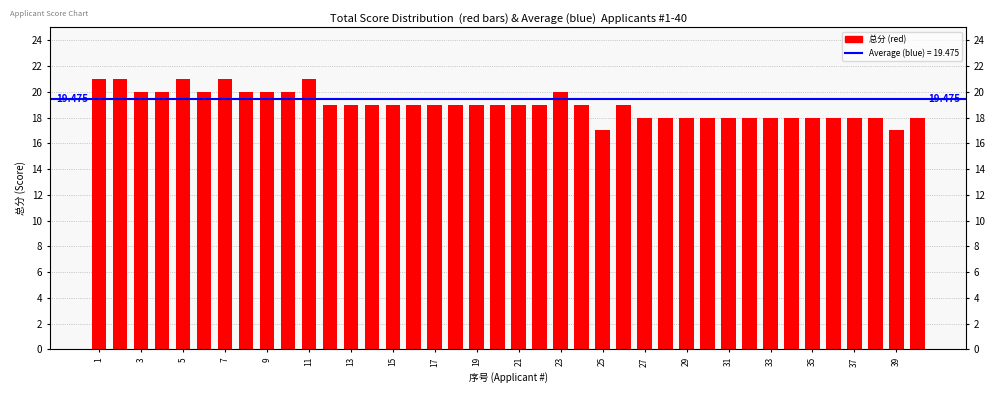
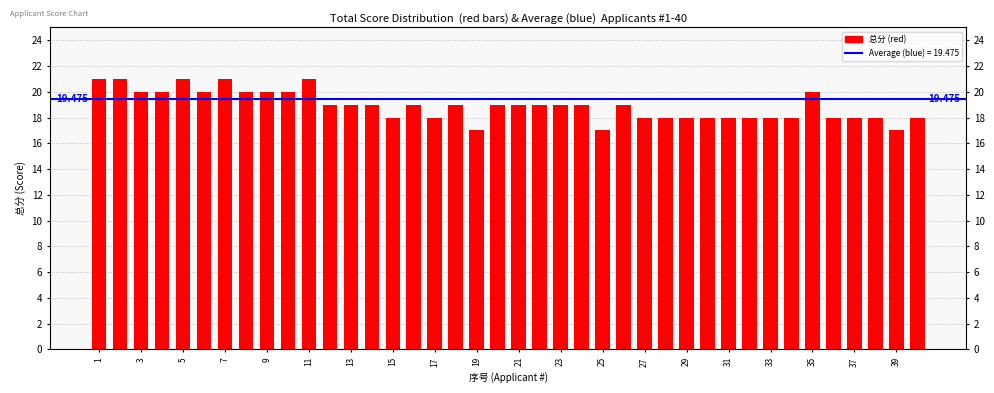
  {
    "3": 20,
    "5": 21,
    "7": 21,
    "9": 20,
    "11": 21,
    "13": 19,
-   "15": 19,
-   "17": 19,
-   "19": 19,
+   "15": 18,
+   "17": 18,
+   "19": 17,
    "21": 19,
-   "23": 20,
+   "23": 19,
    "25": 17,
    "27": 18,
    "29": 18,
    "31": 18,
    "33": 18,
-   "35": 18,
+   "35": 20,
    "37": 18,
    "39": 17
  }
